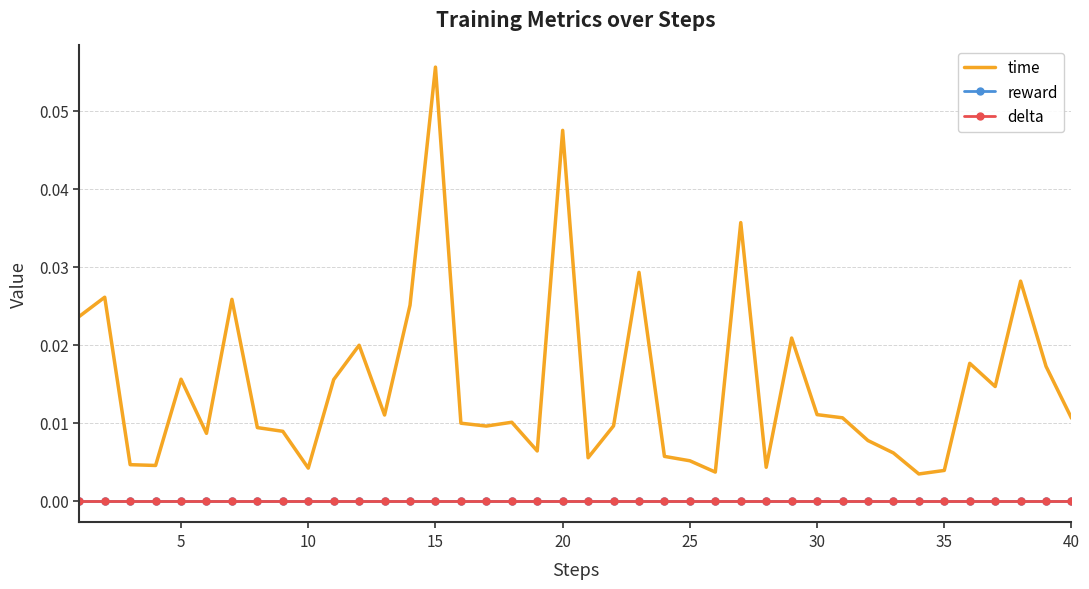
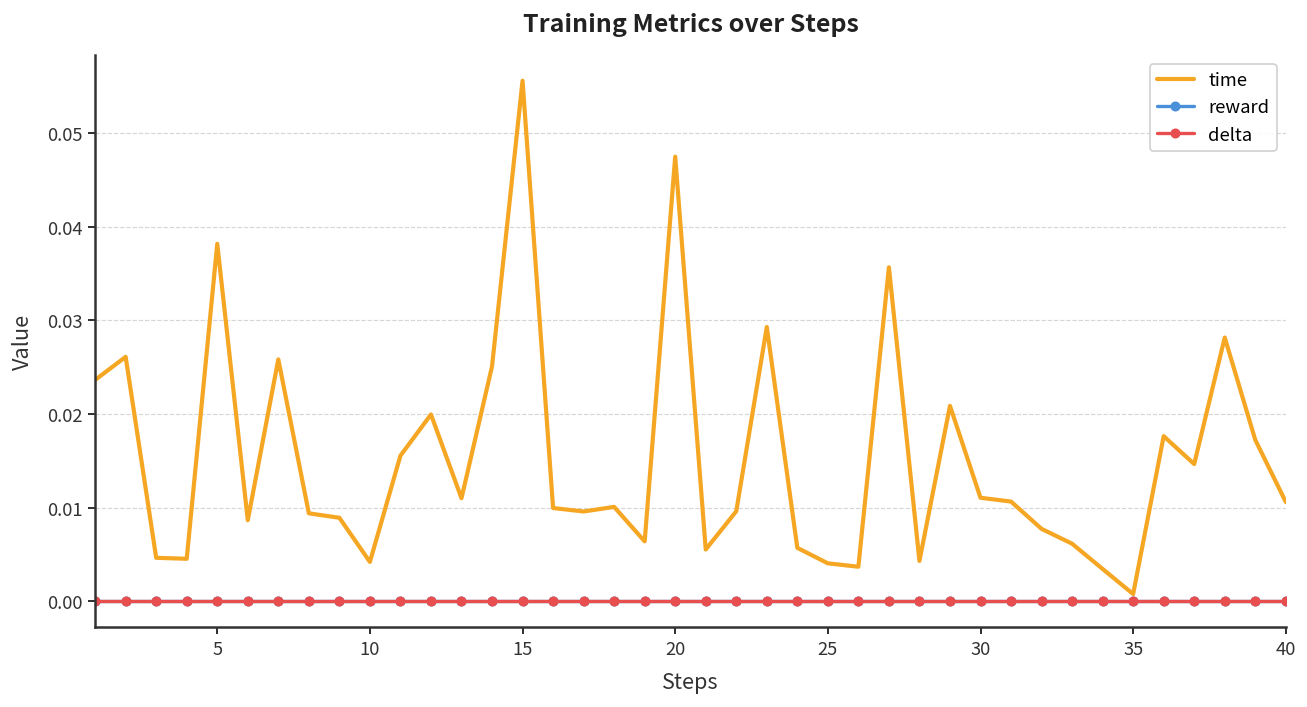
  {
    "time": {
-     "5": 0.016,
+     "5": 0.038,
      "10": 0.004,
      "15": 0.056,
      "20": 0.047,
-     "25": 0.005,
+     "25": 0.004,
      "30": 0.011,
-     "35": 0.004,
+     "35": 0.001,
      "40": 0.011
    },
    "delta": {
      "5": 0.000,
      "10": 0.000,
      "15": 0.000,
      "20": 0.000,
      "25": 0.000,
      "30": 0.000,
      "35": 0.000,
      "40": 0.000
    }
  }
